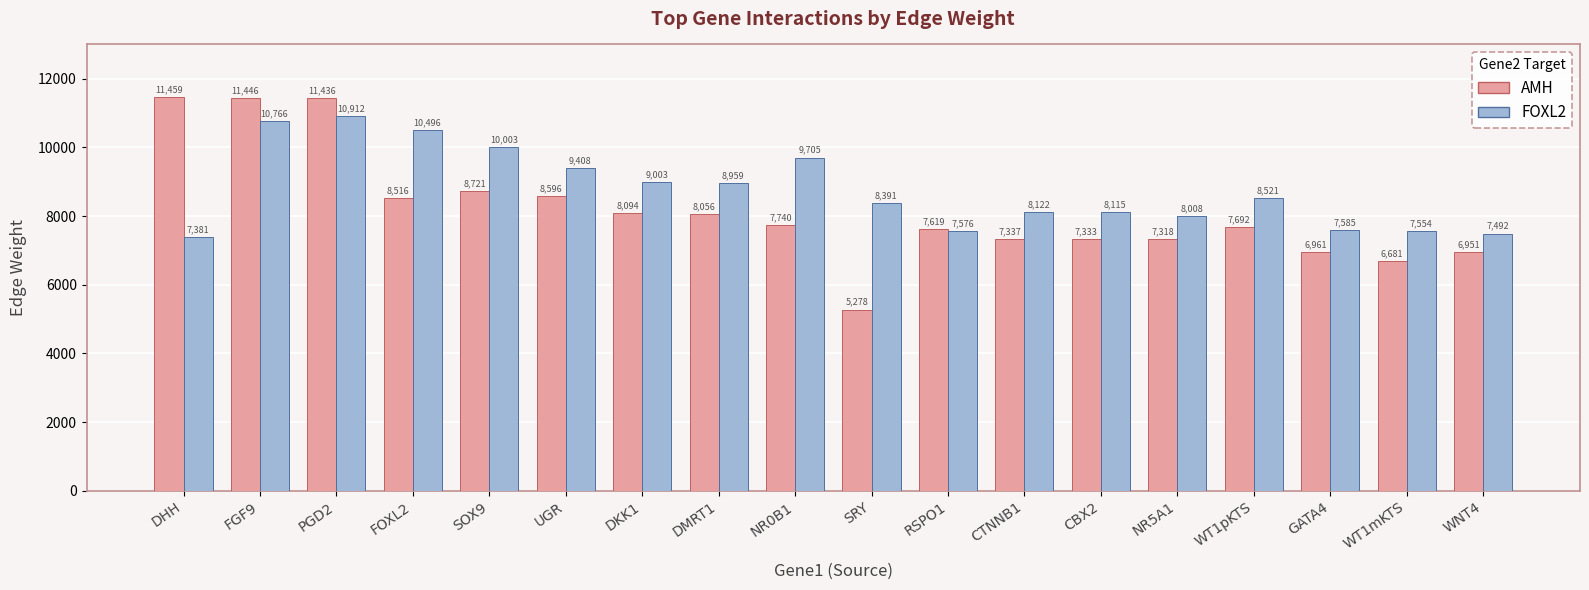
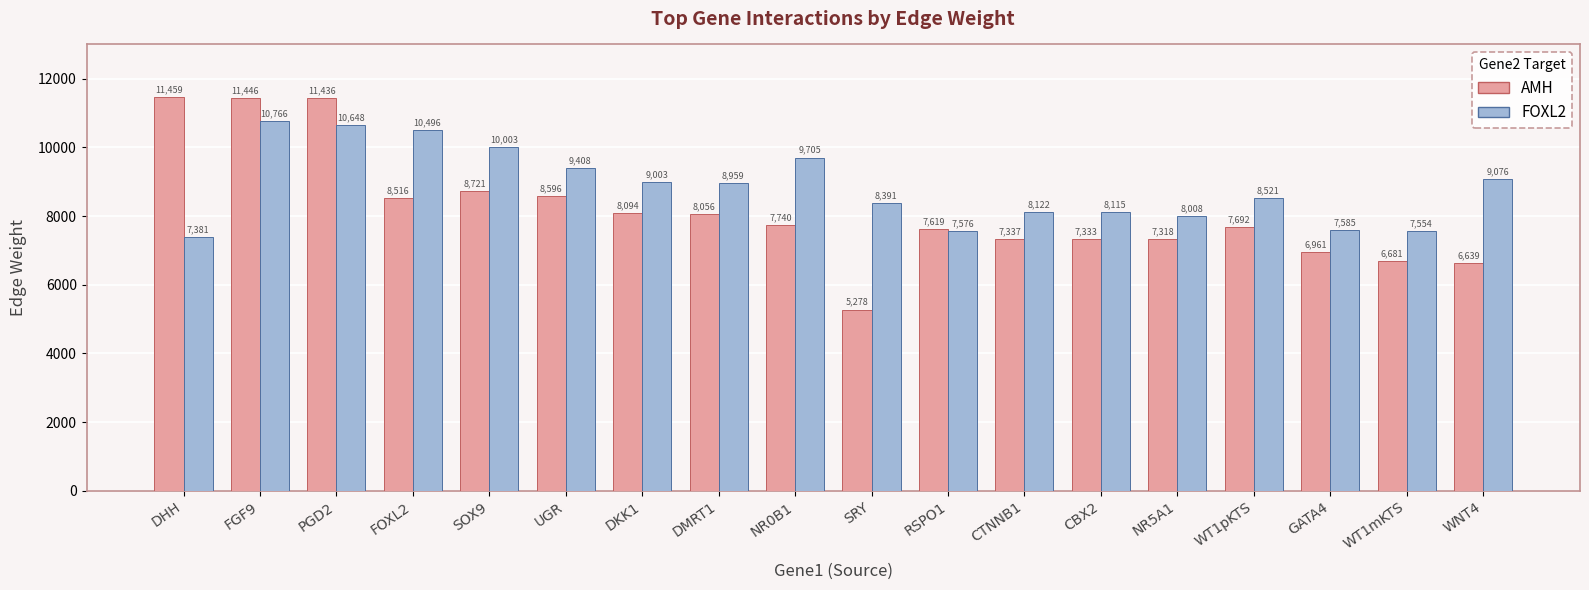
  {
    "AMH": {
      "DHH": "11,459",
      "FGF9": "11,446",
      "PGD2": "11,436",
      "FOXL2": "8,516",
      "SOX9": "8,721",
      "UGR": "8,596",
      "DKK1": "8,094",
      "DMRT1": "8,056",
      "NR0B1": "7,740",
      "SRY": "5,278",
      "RSPO1": "7,619",
      "CTNNB1": "7,337",
      "CBX2": "7,333",
      "NR5A1": "7,318",
      "WT1pKTS": "7,692",
      "GATA4": "6,961",
      "WT1mKTS": "6,681",
-     "WNT4": "6,951"
+     "WNT4": "6,639"
    },
    "FOXL2": {
      "DHH": "7,381",
      "FGF9": "10,766",
-     "PGD2": "10,912",
+     "PGD2": "10,648",
      "FOXL2": "10,496",
      "SOX9": "10,003",
      "UGR": "9,408",
      "DKK1": "9,003",
      "DMRT1": "8,959",
      "NR0B1": "9,705",
      "SRY": "8,391",
      "RSPO1": "7,576",
      "CTNNB1": "8,122",
      "CBX2": "8,115",
      "NR5A1": "8,008",
      "WT1pKTS": "8,521",
      "GATA4": "7,585",
      "WT1mKTS": "7,554",
-     "WNT4": "7,492"
+     "WNT4": "9,076"
    }
  }
